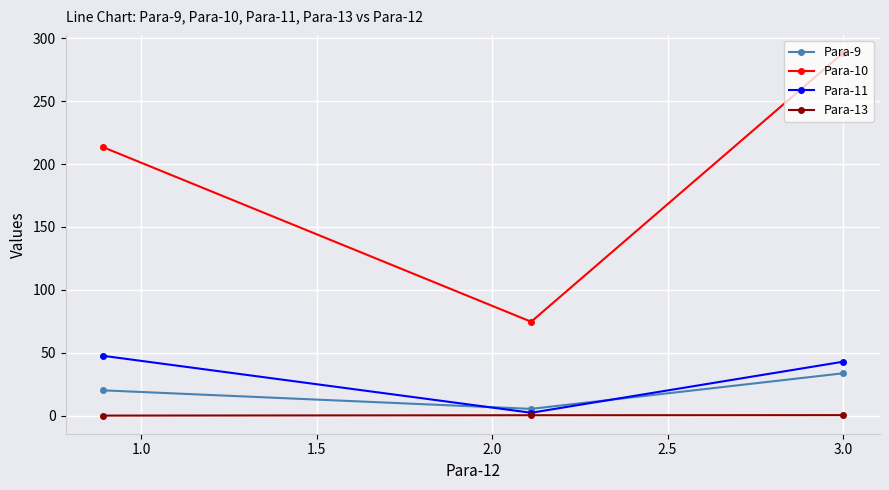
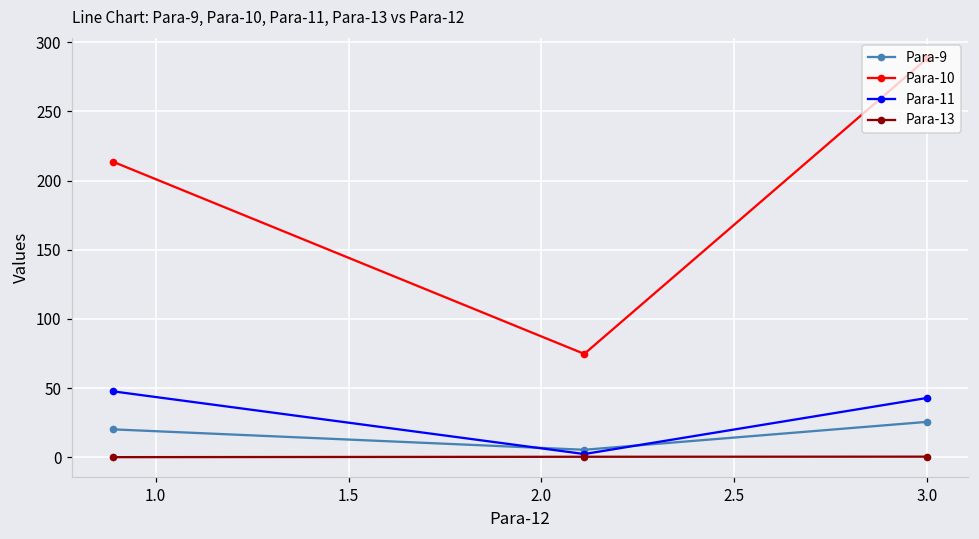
  {
    "Para-9": {
-     "3.0": 34
+     "3.0": 26
    },
    "Para-11": {
      "3.0": 43
    },
    "Para-13": {
      "3.0": 0
    }
  }
